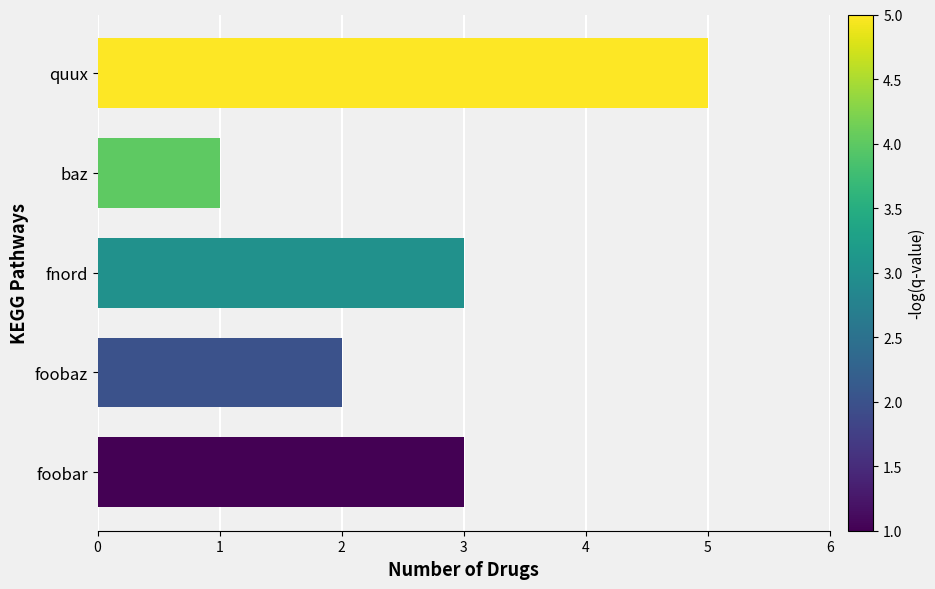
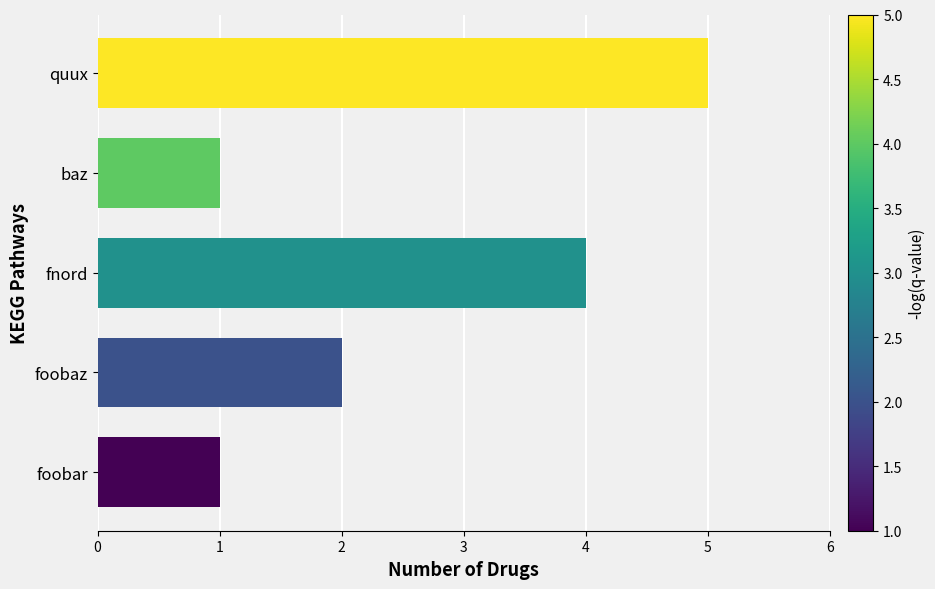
  {
    "quux": 5,
    "baz": 1,
-   "fnord": 3,
+   "fnord": 4,
    "foobaz": 2,
-   "foobar": 3
+   "foobar": 1
  }
